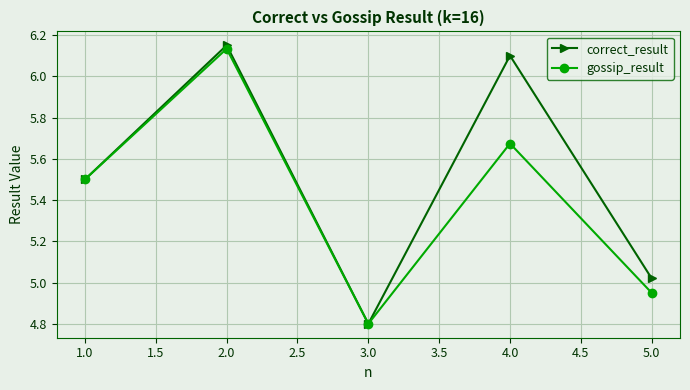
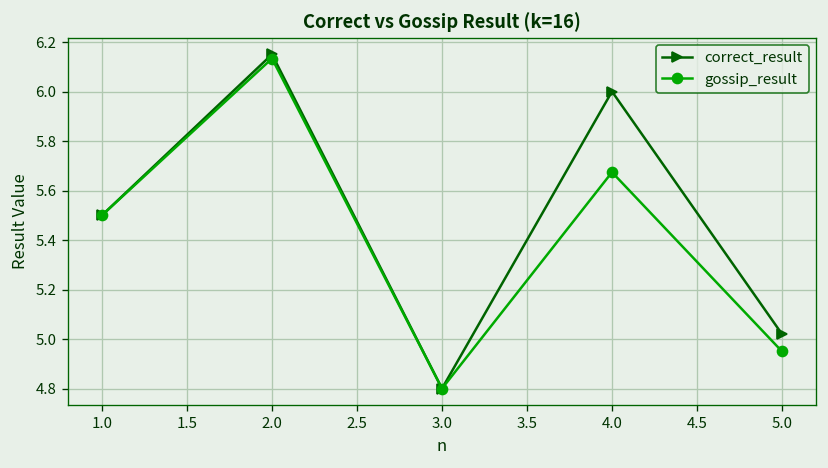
  {
    "correct_result": {
      "2.0": 6.15,
-     "4.0": 6.1,
+     "4.0": 6.0,
      "5.0": 5.02
    },
    "gossip_result": {
      "2.0": 6.13,
      "4.0": 5.67,
      "5.0": 4.95
    }
  }
